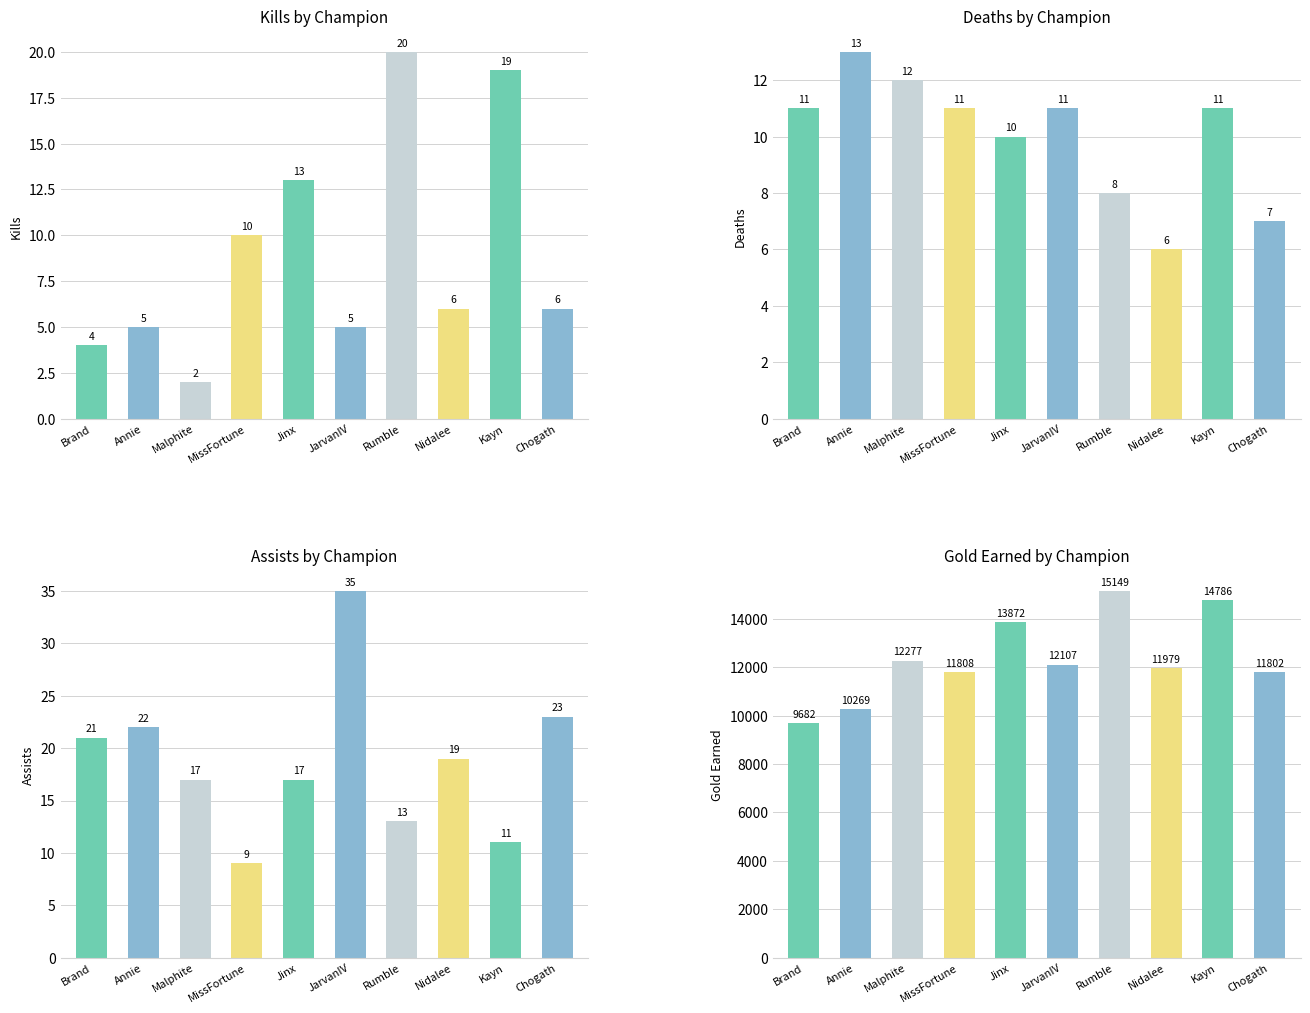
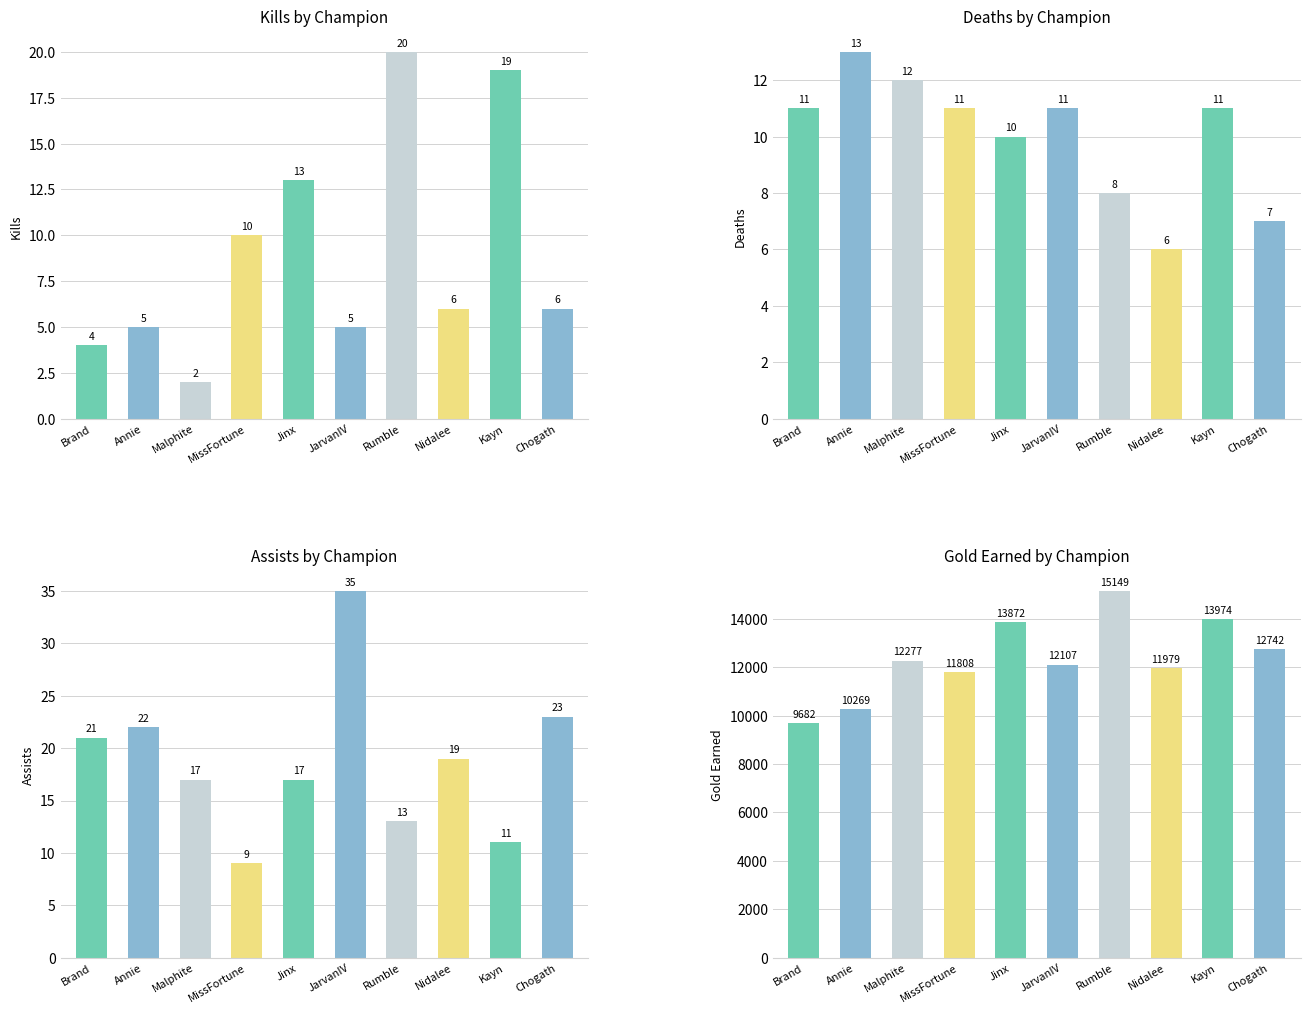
  {
    "Kills by Champion": {
      "Brand": 4,
      "Annie": 5,
      "Malphite": 2,
      "MissFortune": 10,
      "Jinx": 13,
      "JarvanIV": 5,
      "Rumble": 20,
      "Nidalee": 6,
      "Kayn": 19,
      "Chogath": 6
    },
    "Deaths by Champion": {
      "Brand": 11,
      "Annie": 13,
      "Malphite": 12,
      "MissFortune": 11,
      "Jinx": 10,
      "JarvanIV": 11,
      "Rumble": 8,
      "Nidalee": 6,
      "Kayn": 11,
      "Chogath": 7
    },
    "Assists by Champion": {
      "Brand": 21,
      "Annie": 22,
      "Malphite": 17,
      "MissFortune": 9,
      "Jinx": 17,
      "JarvanIV": 35,
      "Rumble": 13,
      "Nidalee": 19,
      "Kayn": 11,
      "Chogath": 23
    },
    "Gold Earned by Champion": {
      "Brand": 9682,
      "Annie": 10269,
      "Malphite": 12277,
      "MissFortune": 11808,
      "Jinx": 13872,
      "JarvanIV": 12107,
      "Rumble": 15149,
      "Nidalee": 11979,
-     "Kayn": 14786,
-     "Chogath": 11802
+     "Kayn": 13974,
+     "Chogath": 12742
    }
  }
